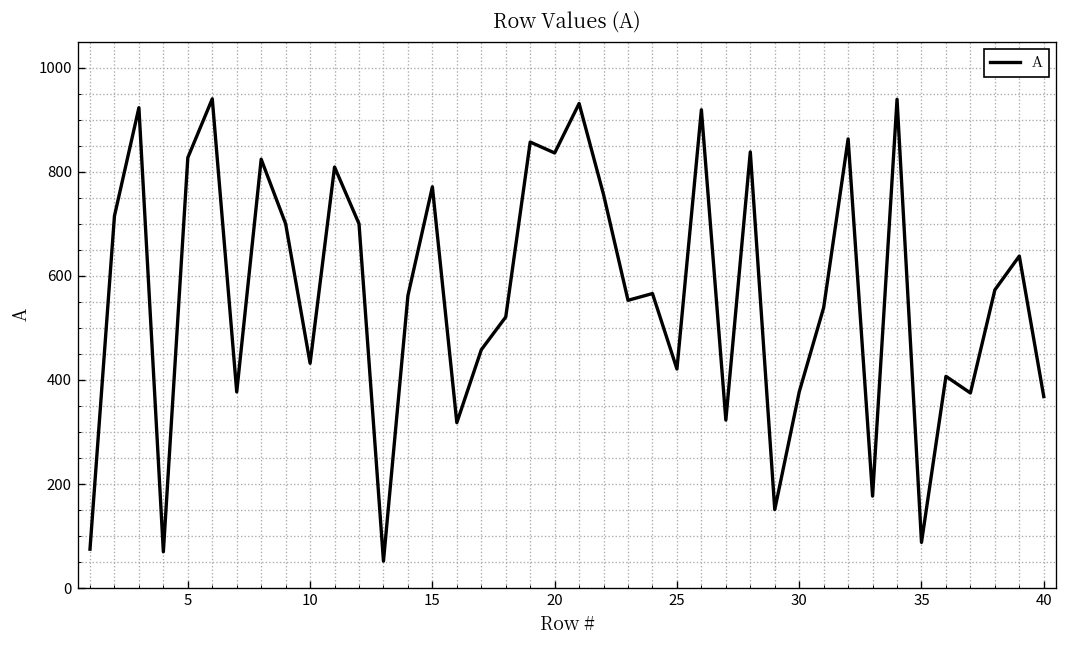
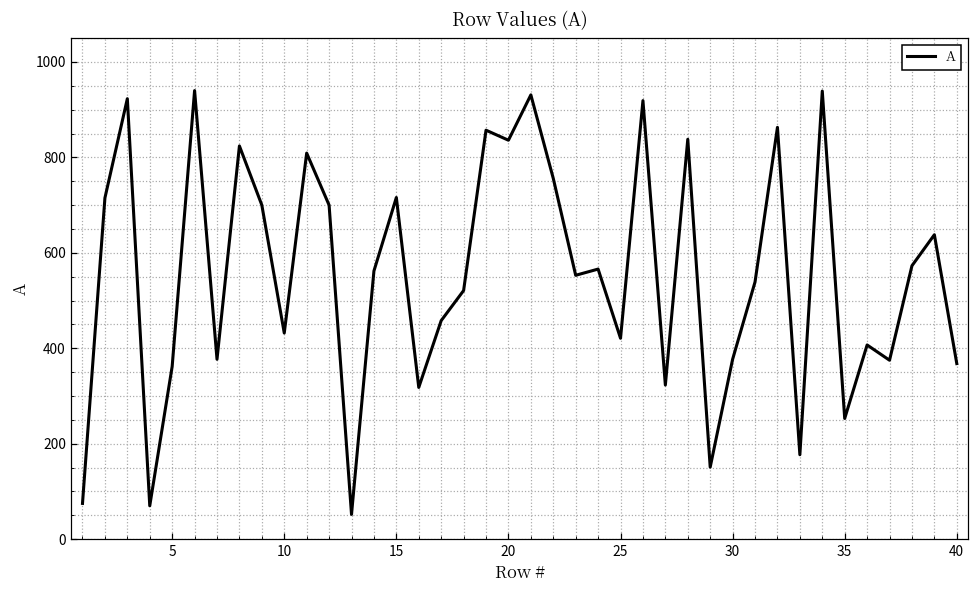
  {
-   "5": 830,
+   "5": 360,
    "10": 430,
-   "15": 770,
+   "15": 720,
    "20": 840,
    "25": 420,
    "30": 380,
-   "35": 90,
+   "35": 250,
    "40": 370
  }
